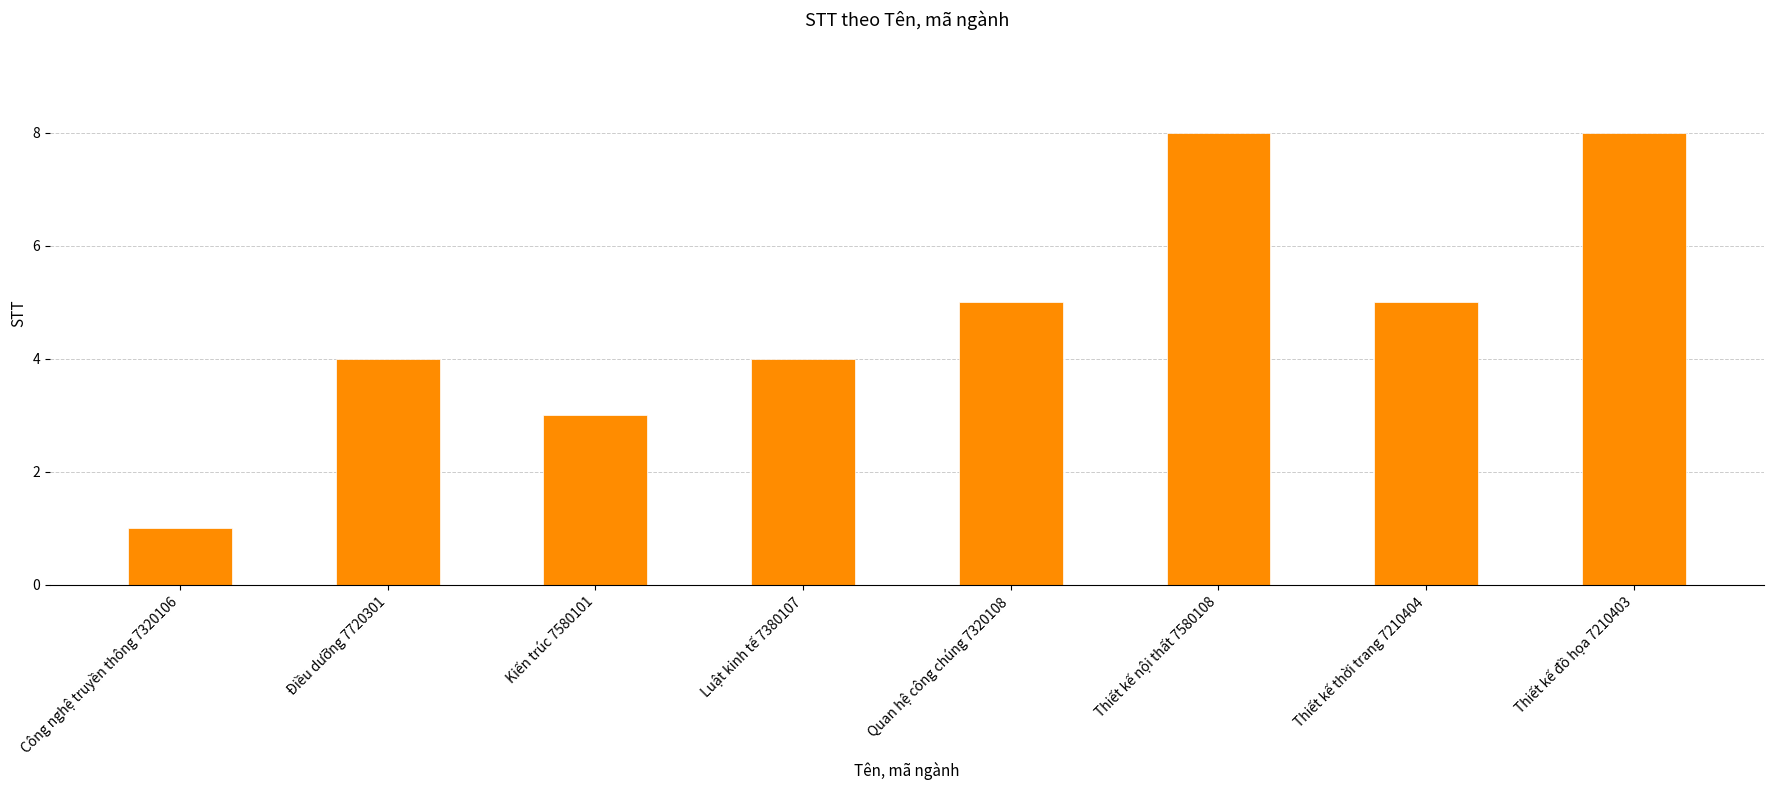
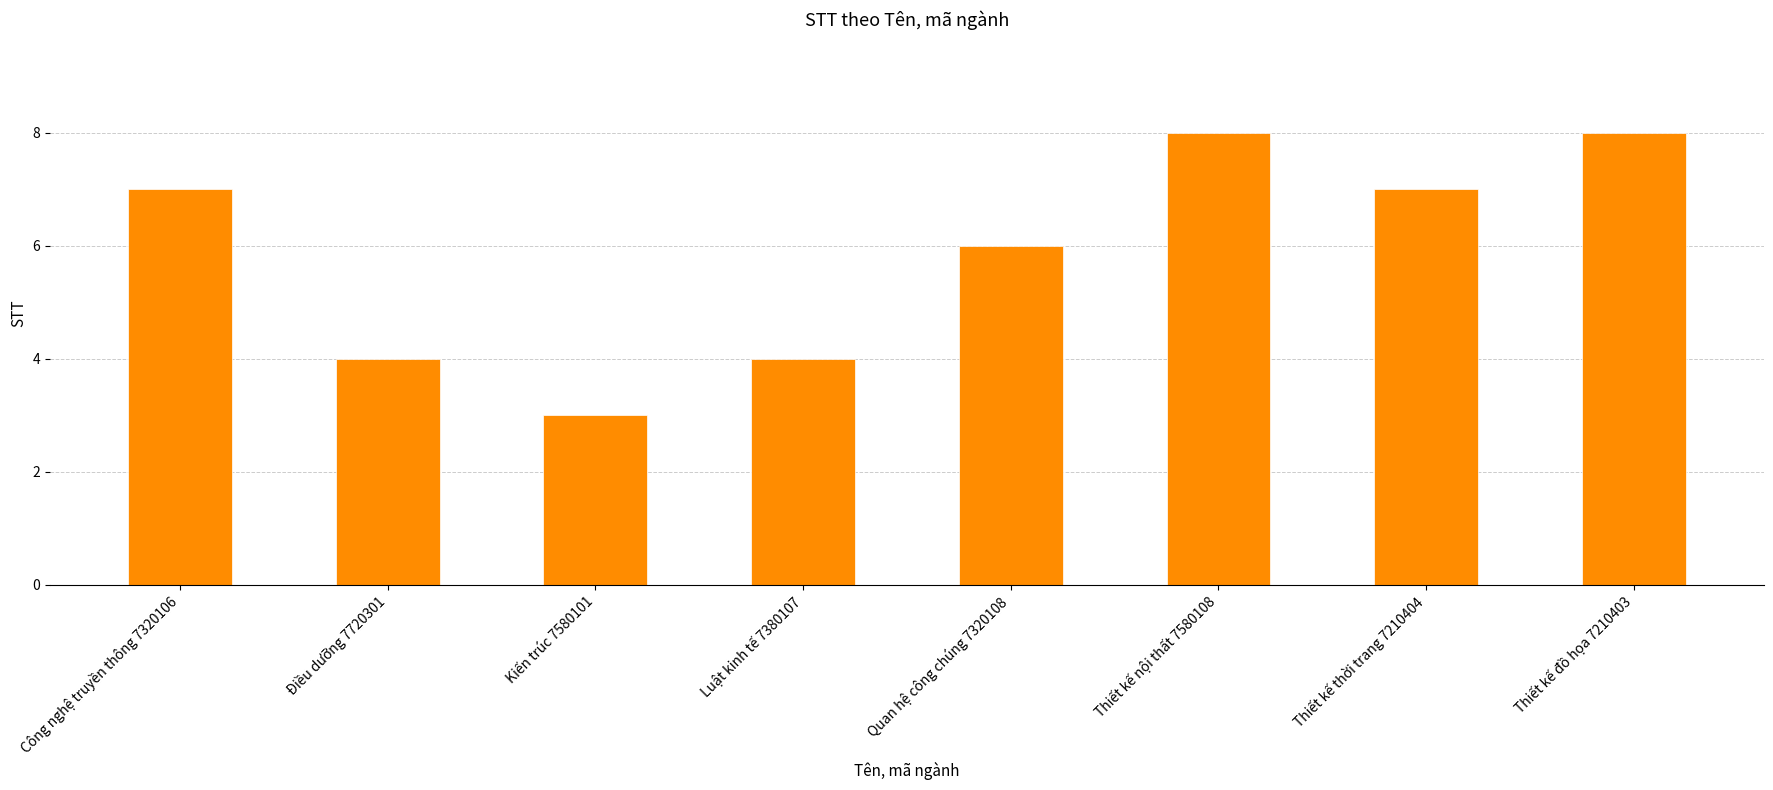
  {
-   "Công nghệ truyền thông 7320106": 1,
+   "Công nghệ truyền thông 7320106": 7,
    "Điều dưỡng 7720301": 4,
    "Kiến trúc 7580101": 3,
    "Luật kinh tế 7380107": 4,
-   "Quan hệ công chúng 7320108": 5,
+   "Quan hệ công chúng 7320108": 6,
    "Thiết kế nội thất 7580108": 8,
-   "Thiết kế thời trang 7210404": 5,
+   "Thiết kế thời trang 7210404": 7,
    "Thiết kế đồ họa 7210403": 8
  }
